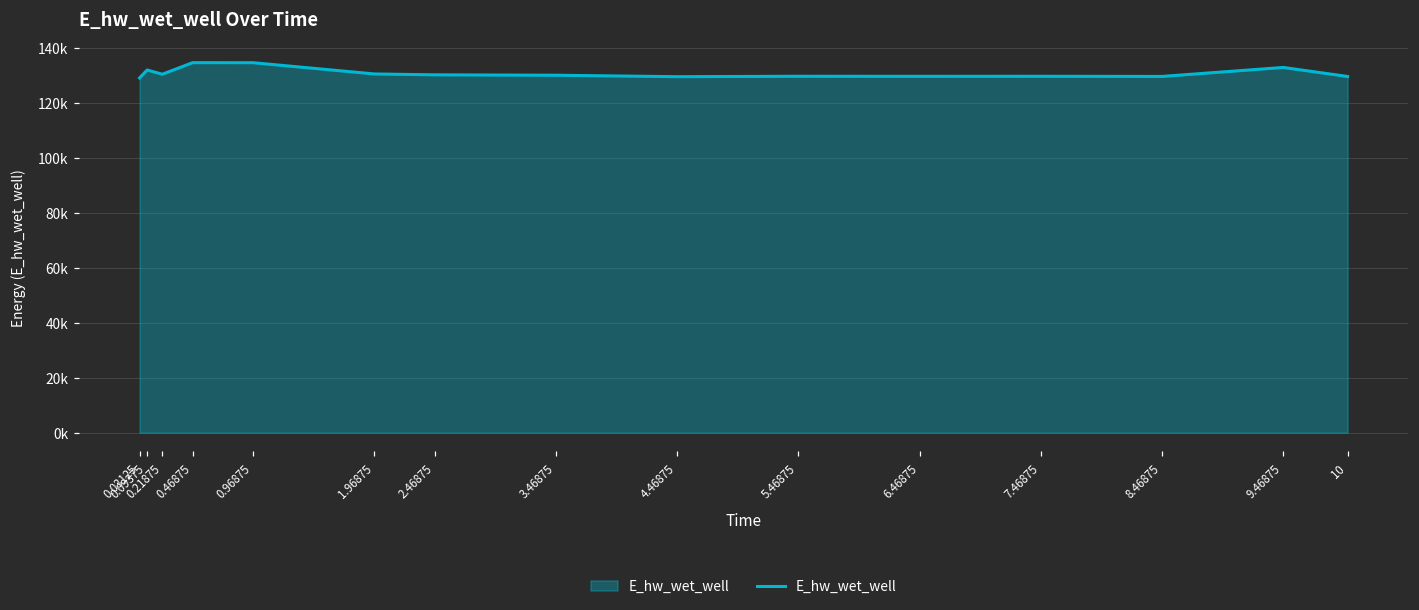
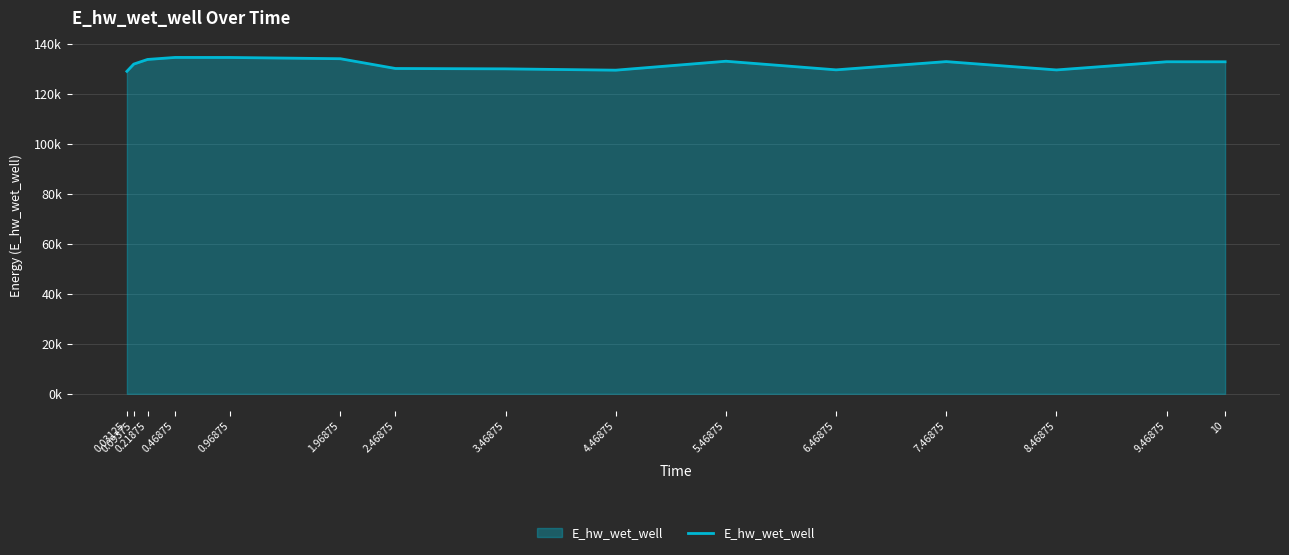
  {
    "0.03125": 129000,
    "0.09375": 132000,
-   "0.21875": 130000,
+   "0.21875": 134000,
    "0.46875": 135000,
    "0.96875": 135000,
-   "1.96875": 131000,
+   "1.96875": 134000,
    "2.46875": 130000,
    "3.46875": 130000,
    "4.46875": 130000,
-   "5.46875": 130000,
+   "5.46875": 133000,
    "6.46875": 130000,
-   "7.46875": 130000,
+   "7.46875": 133000,
    "8.46875": 130000,
    "9.46875": 133000,
-   "10": 130000
+   "10": 133000
  }
